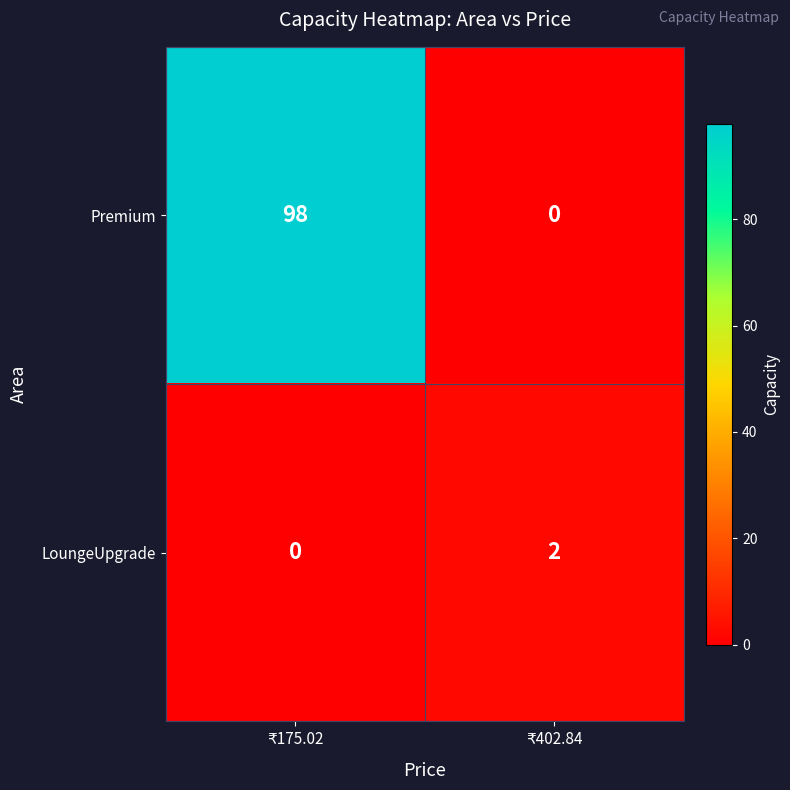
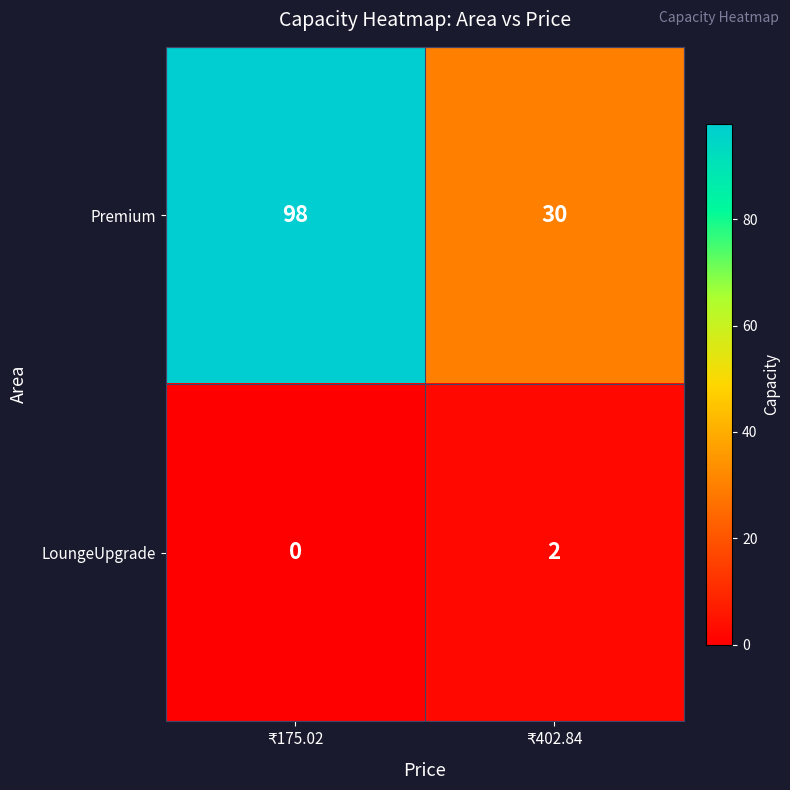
  {
    "Premium": {
      "₹175.02": 98,
-     "₹402.84": 0
+     "₹402.84": 30
    },
    "LoungeUpgrade": {
      "₹175.02": 0,
      "₹402.84": 2
    }
  }
